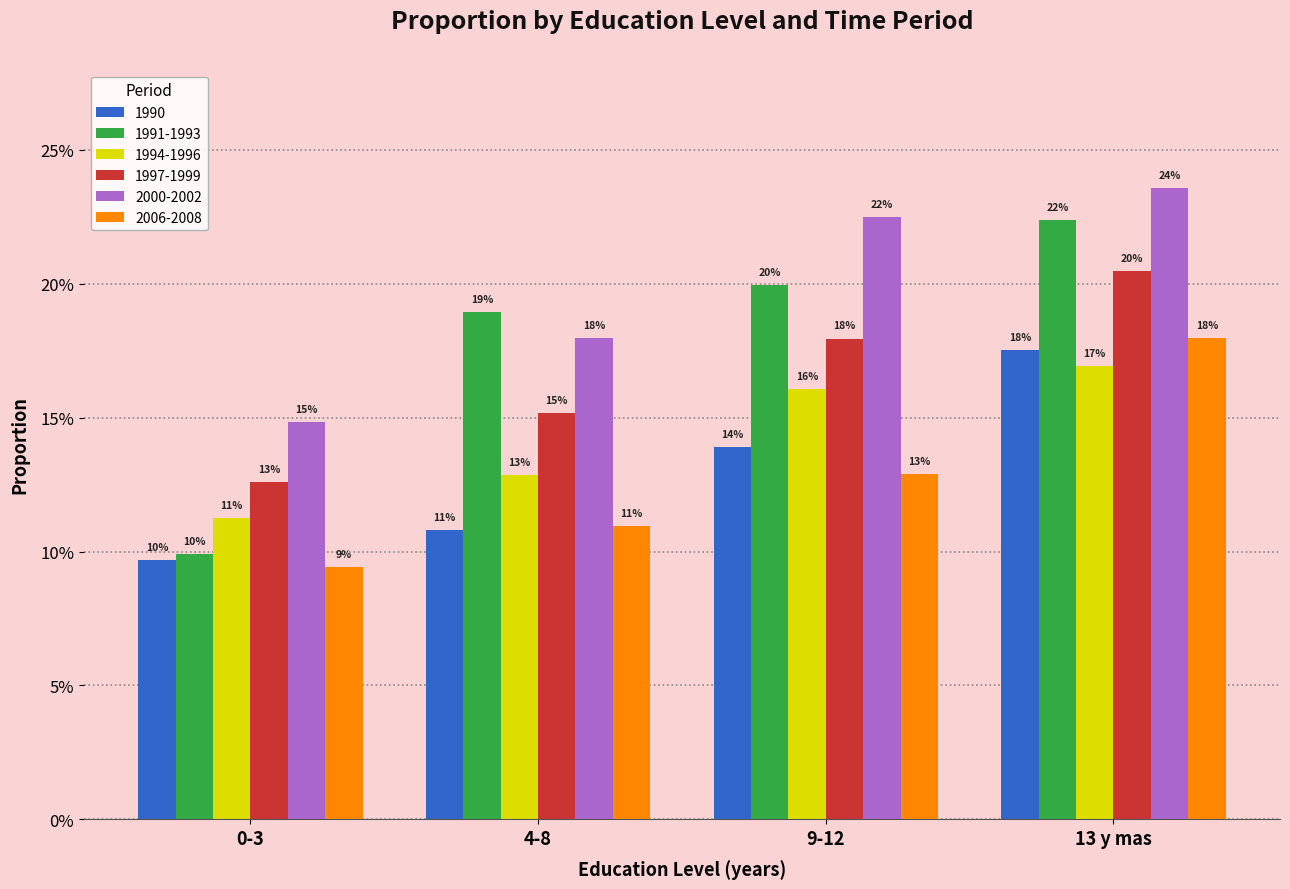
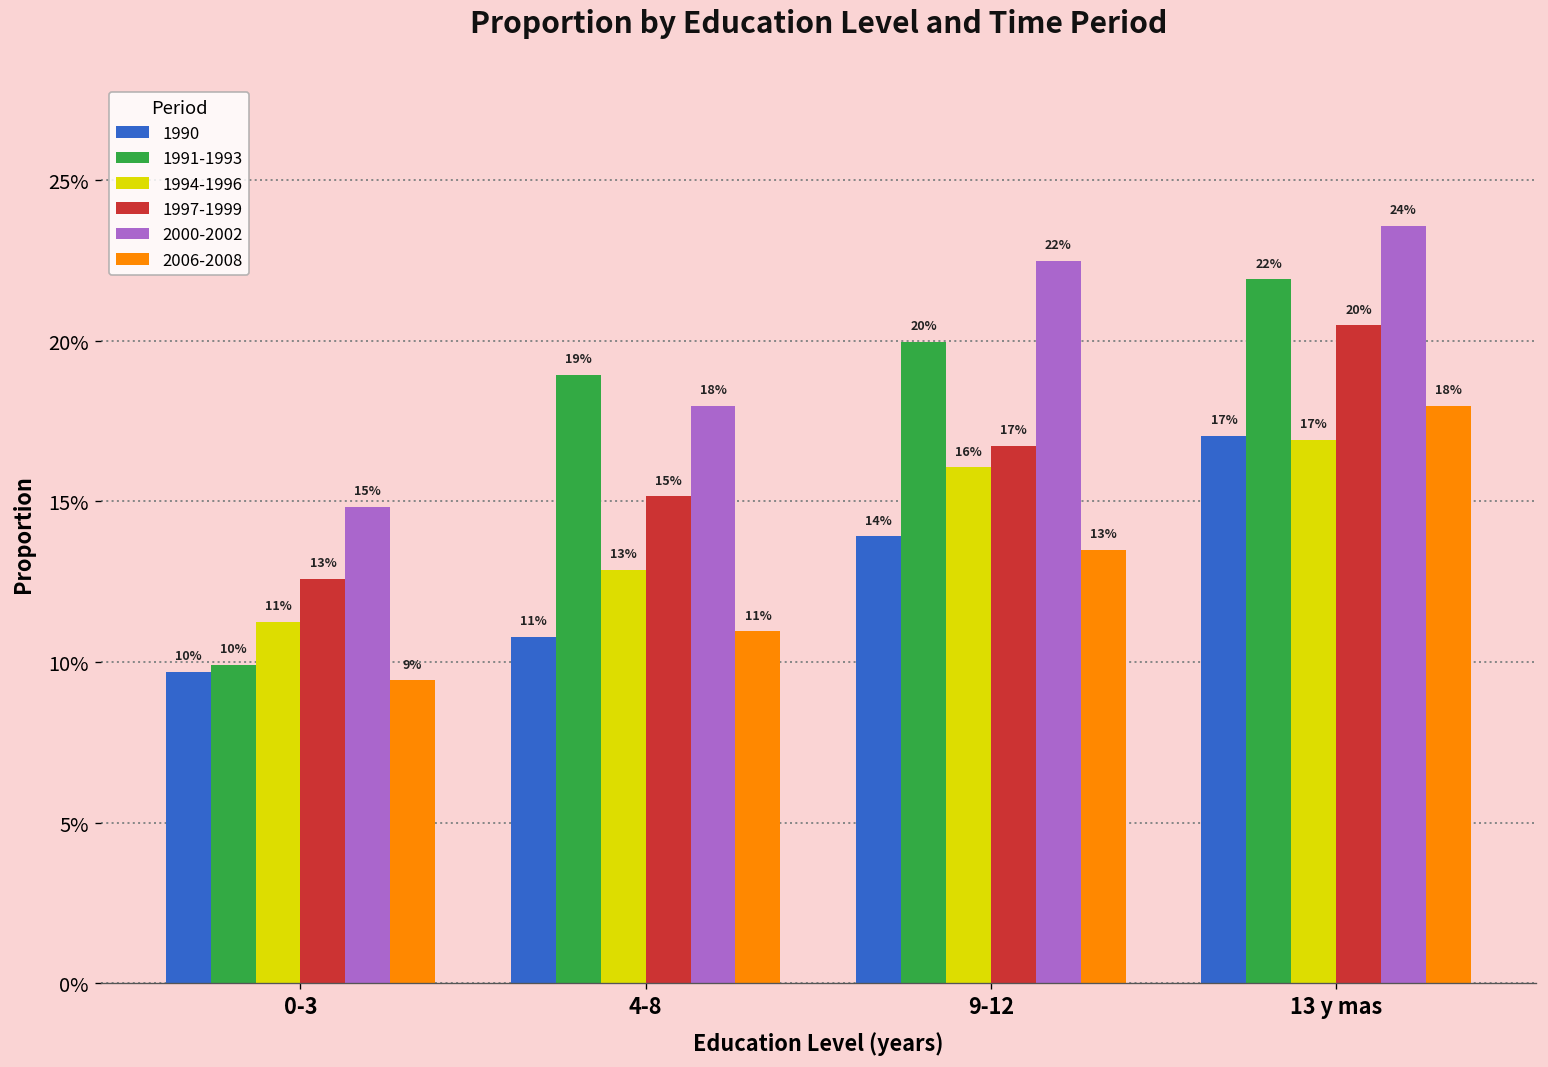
  {
    "1990": {
      "0-3": "10%",
      "4-8": "11%",
      "9-12": "14%",
-     "13 y mas": "18%"
+     "13 y mas": "17%"
    },
    "1991-1993": {
-     "13 y mas": "22.4%"
+     "13 y mas": "21.9%"
    },
    "1994-1996": {
      "0-3": "11%",
      "4-8": "13%",
      "9-12": "16%",
      "13 y mas": "17%"
    },
    "1997-1999": {
      "0-3": "13%",
      "4-8": "15%",
-     "9-12": "18%",
+     "9-12": "17%",
      "13 y mas": "20%"
    },
    "2000-2002": {
      "0-3": "15%",
      "4-8": "18%",
      "9-12": "22%",
      "13 y mas": "24%"
    },
    "2006-2008": {
-     "9-12": "12.9%"
+     "9-12": "13.5%"
    }
  }
